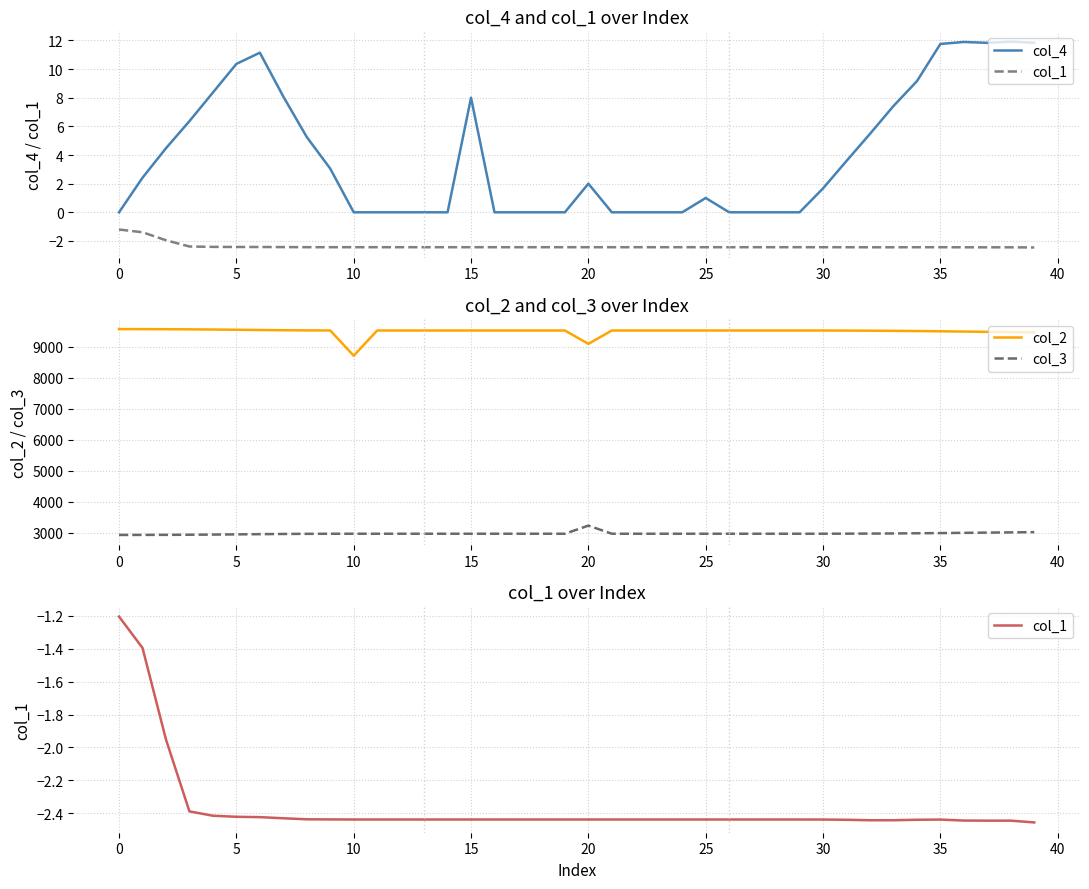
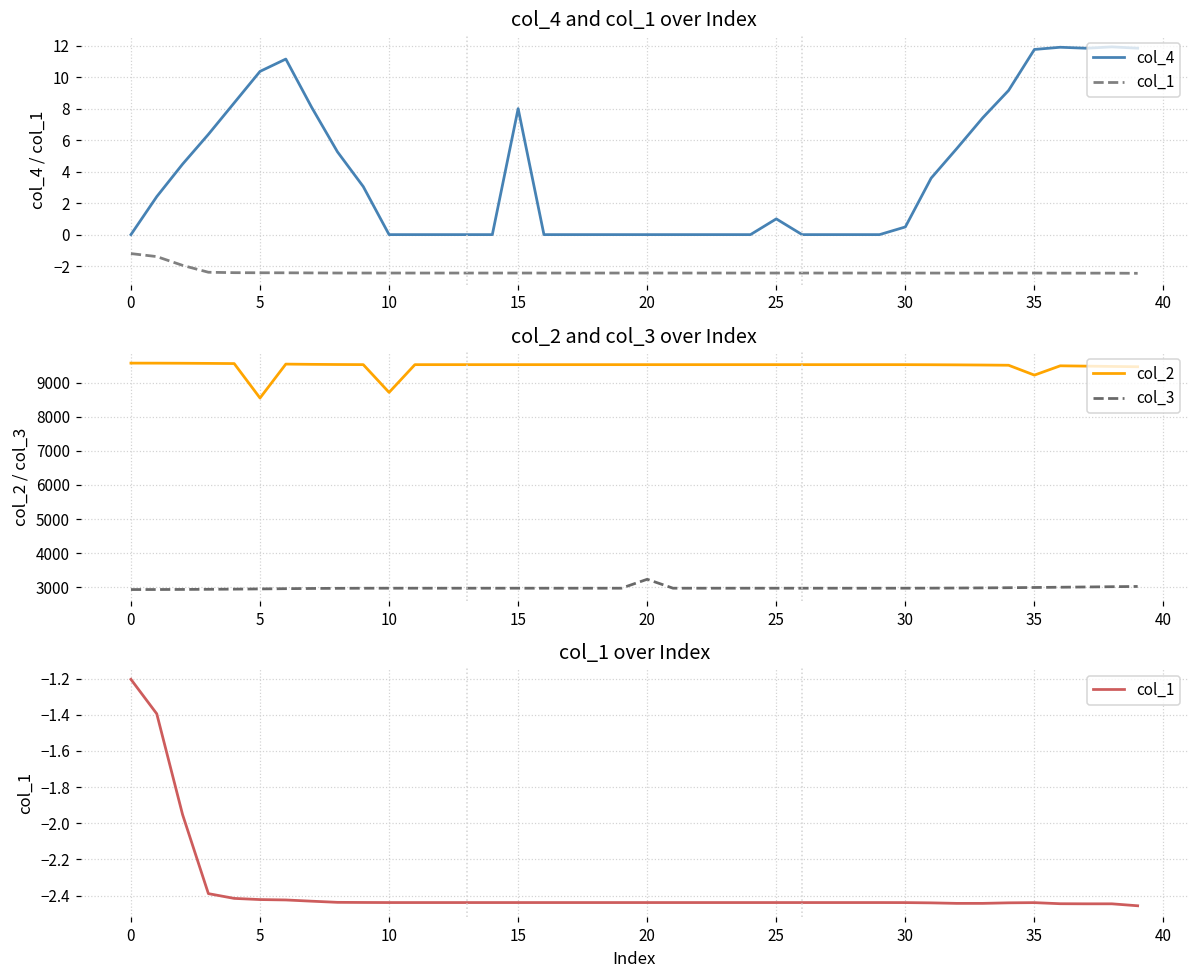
  {
    "col_4 and col_1 over Index": {
      "col_4": {
        "0": 0.0,
        "5": 10.4,
        "10": 0.0,
        "15": 8.0,
-       "20": 2,
+       "20": 0,
        "25": 1.0,
-       "30": 1.7,
+       "30": 0.5,
        "35": 11.8
      }
    },
    "col_2 and col_3 over Index": {
      "col_2": {
        "0": 9600,
-       "5": 9500,
+       "5": 8500,
        "10": 8700,
        "15": 9500,
-       "20": 9100,
+       "20": 9500,
        "25": 9500,
        "30": 9500,
-       "35": 9500
+       "35": 9200
      },
      "col_3": {
        "0": 2900,
        "5": 3000,
        "10": 3000,
        "15": 3000,
        "20": 3200,
        "25": 3000,
        "30": 3000,
        "35": 3000
      }
    },
    "col_1 over Index": {
      "0": -1.20,
      "5": -2.42,
      "10": -2.44,
      "15": -2.44,
      "20": -2.44,
      "25": -2.44,
      "30": -2.44,
      "35": -2.44
    }
  }
